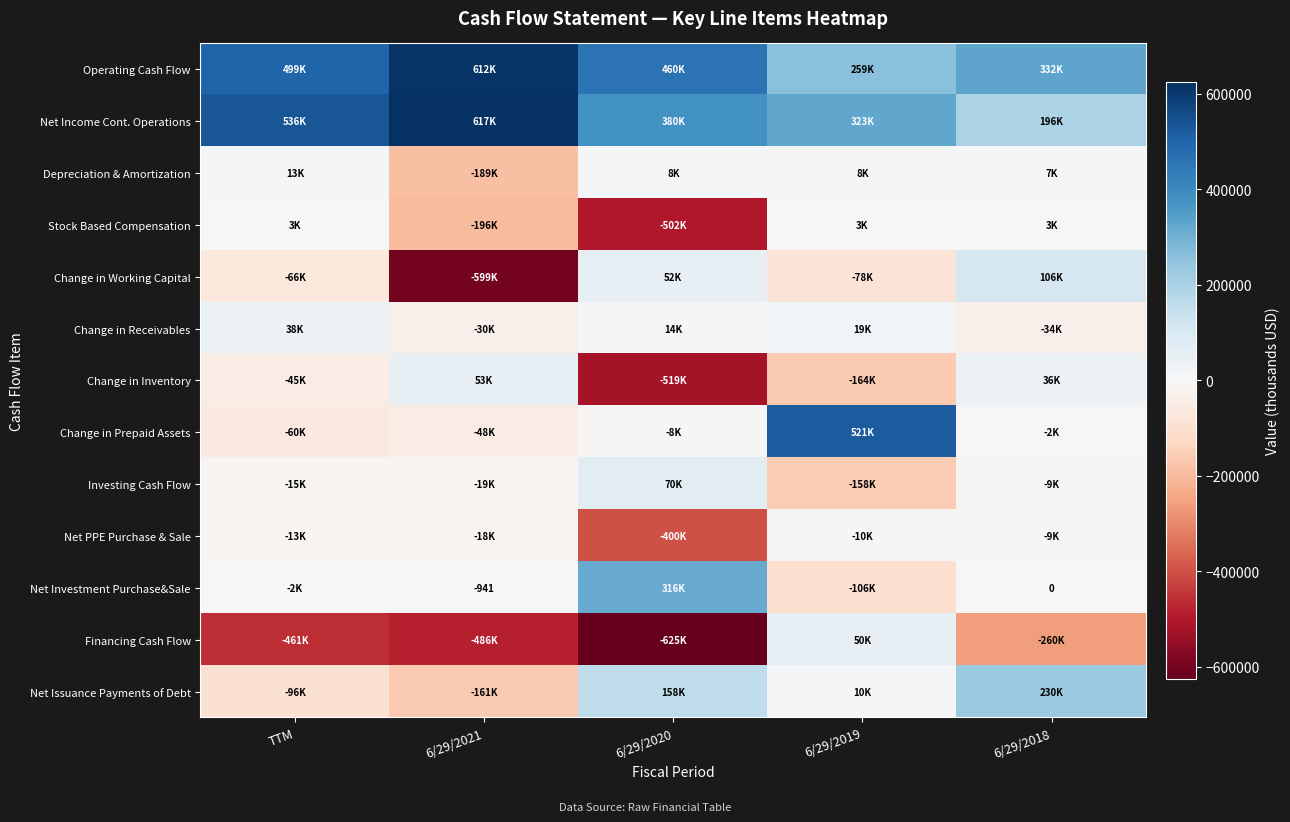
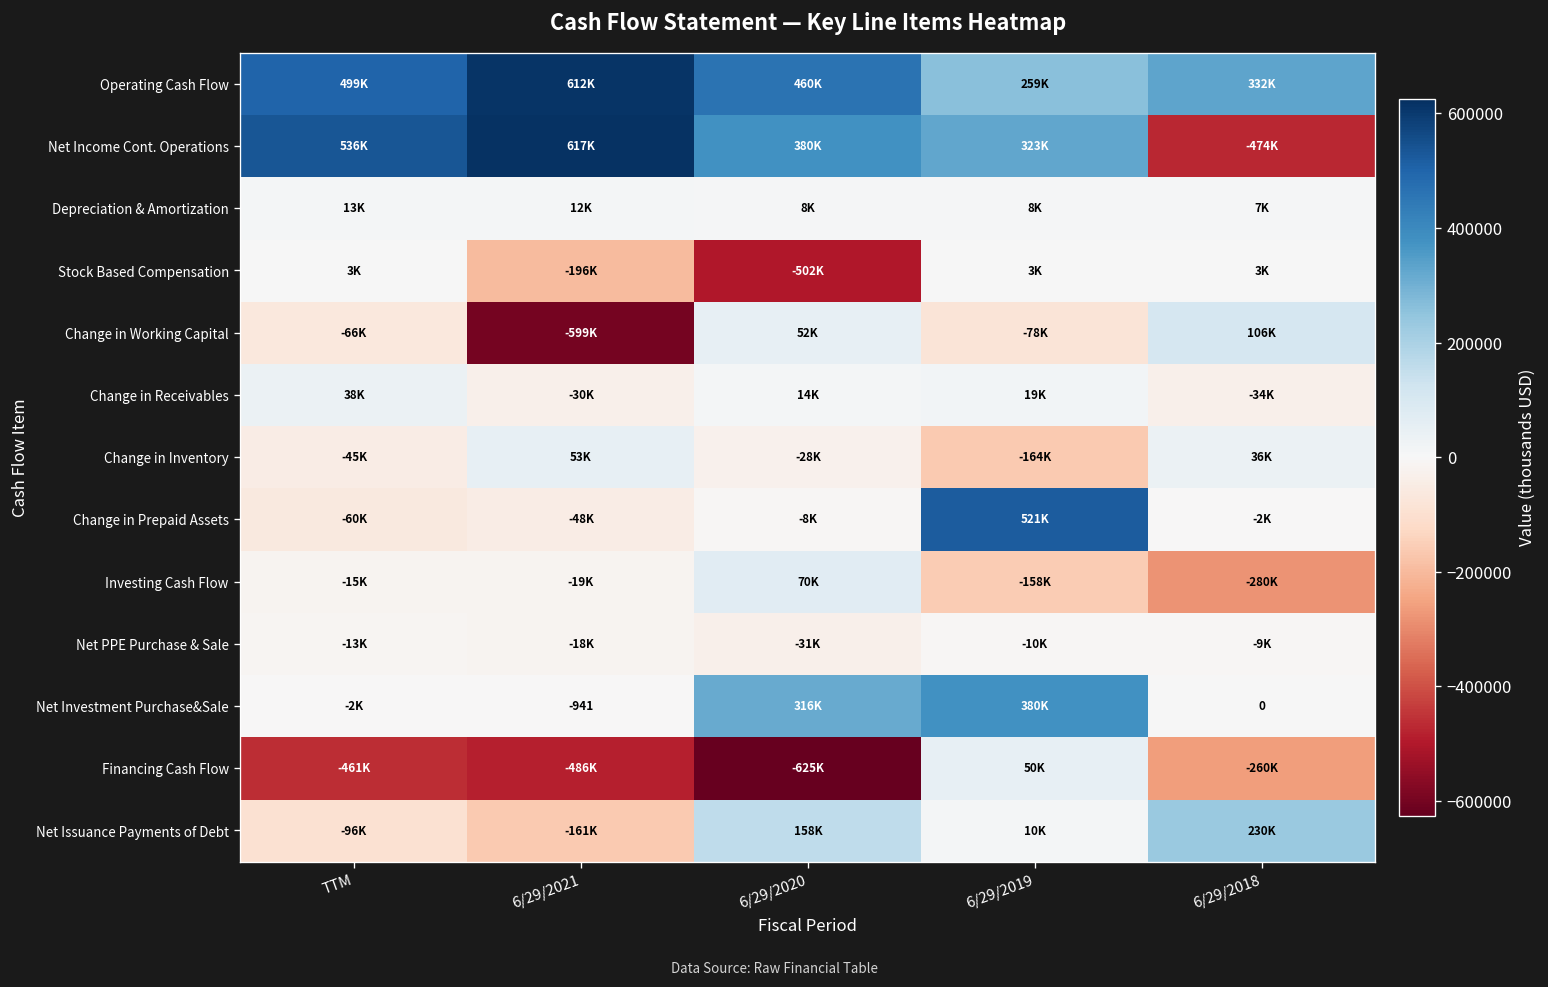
  {
    "Operating Cash Flow": {
      "TTM": "499K",
      "6/29/2021": "612K",
      "6/29/2020": "460K",
      "6/29/2019": "259K",
      "6/29/2018": "332K"
    },
    "Net Income Cont. Operations": {
      "TTM": "536K",
      "6/29/2021": "617K",
      "6/29/2020": "380K",
      "6/29/2019": "323K",
-     "6/29/2018": "196K"
+     "6/29/2018": "-474K"
    },
    "Depreciation & Amortization": {
      "TTM": "13K",
-     "6/29/2021": "-189K",
+     "6/29/2021": "12K",
      "6/29/2020": "8K",
      "6/29/2019": "8K",
      "6/29/2018": "7K"
    },
    "Stock Based Compensation": {
      "TTM": "3K",
      "6/29/2021": "-196K",
      "6/29/2020": "-502K",
      "6/29/2019": "3K",
      "6/29/2018": "3K"
    },
    "Change in Working Capital": {
      "TTM": "-66K",
      "6/29/2021": "-599K",
      "6/29/2020": "52K",
      "6/29/2019": "-78K",
      "6/29/2018": "106K"
    },
    "Change in Receivables": {
      "TTM": "38K",
      "6/29/2021": "-30K",
      "6/29/2020": "14K",
      "6/29/2019": "19K",
      "6/29/2018": "-34K"
    },
    "Change in Inventory": {
      "TTM": "-45K",
      "6/29/2021": "53K",
-     "6/29/2020": "-519K",
+     "6/29/2020": "-28K",
      "6/29/2019": "-164K",
      "6/29/2018": "36K"
    },
    "Change in Prepaid Assets": {
      "TTM": "-60K",
      "6/29/2021": "-48K",
      "6/29/2020": "-8K",
      "6/29/2019": "521K",
      "6/29/2018": "-2K"
    },
    "Investing Cash Flow": {
      "TTM": "-15K",
      "6/29/2021": "-19K",
      "6/29/2020": "70K",
      "6/29/2019": "-158K",
-     "6/29/2018": "-9K"
+     "6/29/2018": "-280K"
    },
    "Net PPE Purchase & Sale": {
      "TTM": "-13K",
      "6/29/2021": "-18K",
-     "6/29/2020": "-400K",
+     "6/29/2020": "-31K",
      "6/29/2019": "-10K",
      "6/29/2018": "-9K"
    },
    "Net Investment Purchase&Sale": {
      "TTM": "-2K",
      "6/29/2021": "-941",
      "6/29/2020": "316K",
-     "6/29/2019": "-106K",
+     "6/29/2019": "380K",
      "6/29/2018": "0"
    },
    "Financing Cash Flow": {
      "TTM": "-461K",
      "6/29/2021": "-486K",
      "6/29/2020": "-625K",
      "6/29/2019": "50K",
      "6/29/2018": "-260K"
    },
    "Net Issuance Payments of Debt": {
      "TTM": "-96K",
      "6/29/2021": "-161K",
      "6/29/2020": "158K",
      "6/29/2019": "10K",
      "6/29/2018": "230K"
    }
  }
